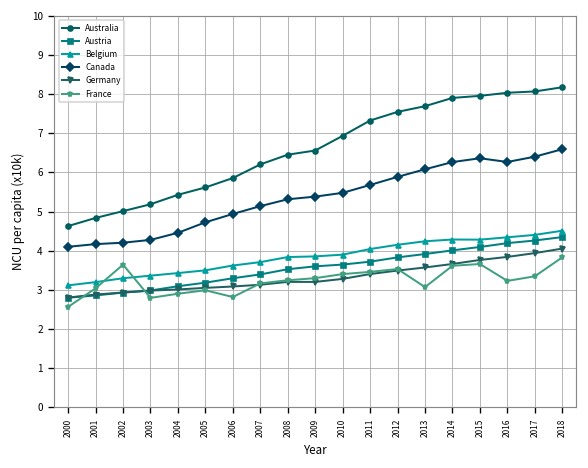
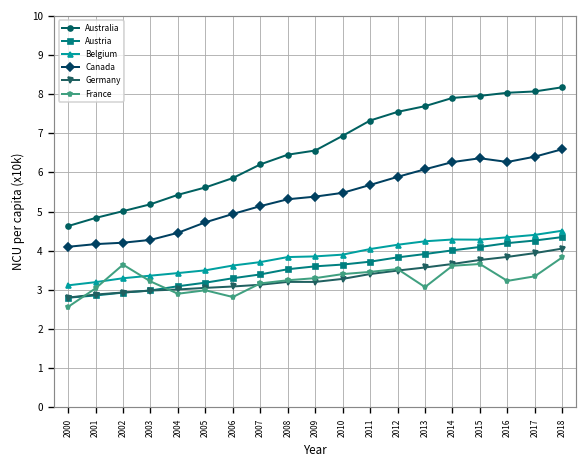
  {
    "France": {
      "2000": 2.6,
      "2001": 3.0,
      "2002": 3.6,
-     "2003": 2.8,
+     "2003": 3.2,
      "2004": 2.9,
      "2006": 2.8,
      "2009": 3.3,
      "2010": 3.4,
      "2013": 3.1,
      "2015": 3.7,
      "2016": 3.2,
      "2017": 3.3,
      "2018": 3.8
    }
  }
